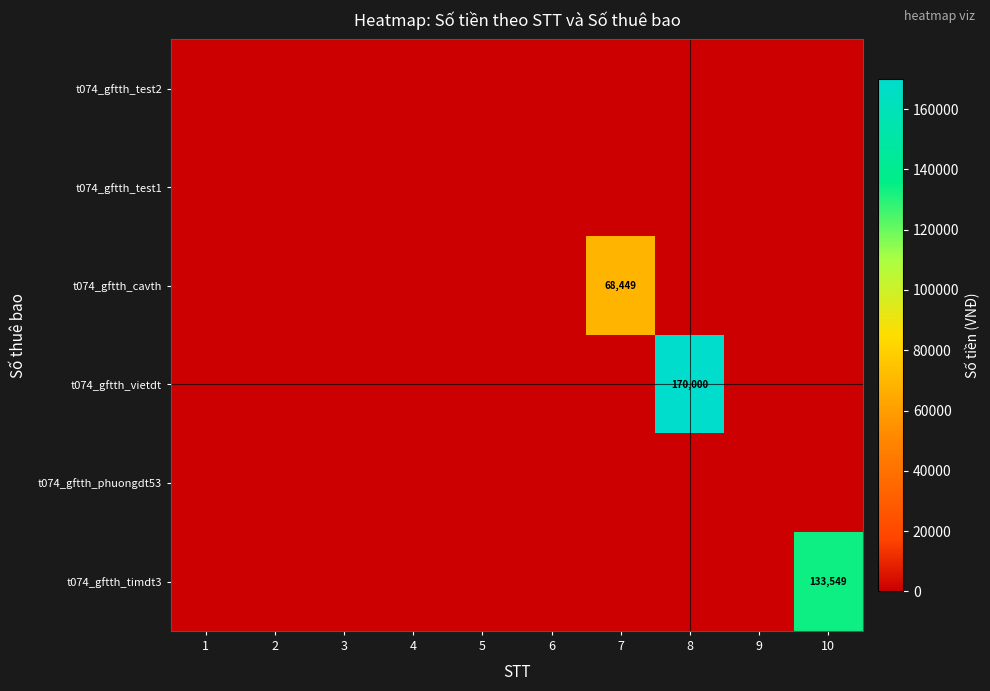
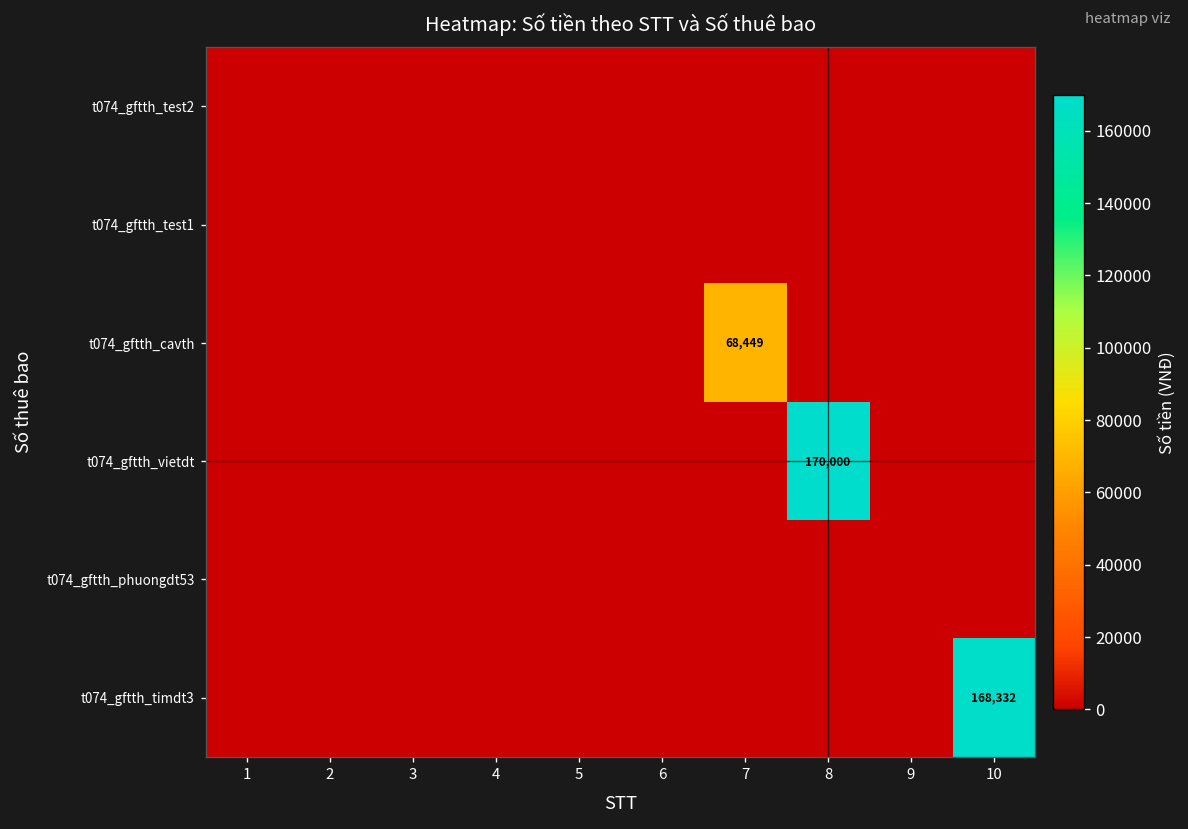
  {
    "t074_gftth_cavth": {
      "7": "68,449"
    },
    "t074_gftth_vietdt": {
      "8": "170,000"
    },
    "t074_gftth_timdt3": {
-     "10": "133,549"
+     "10": "168,332"
    }
  }
